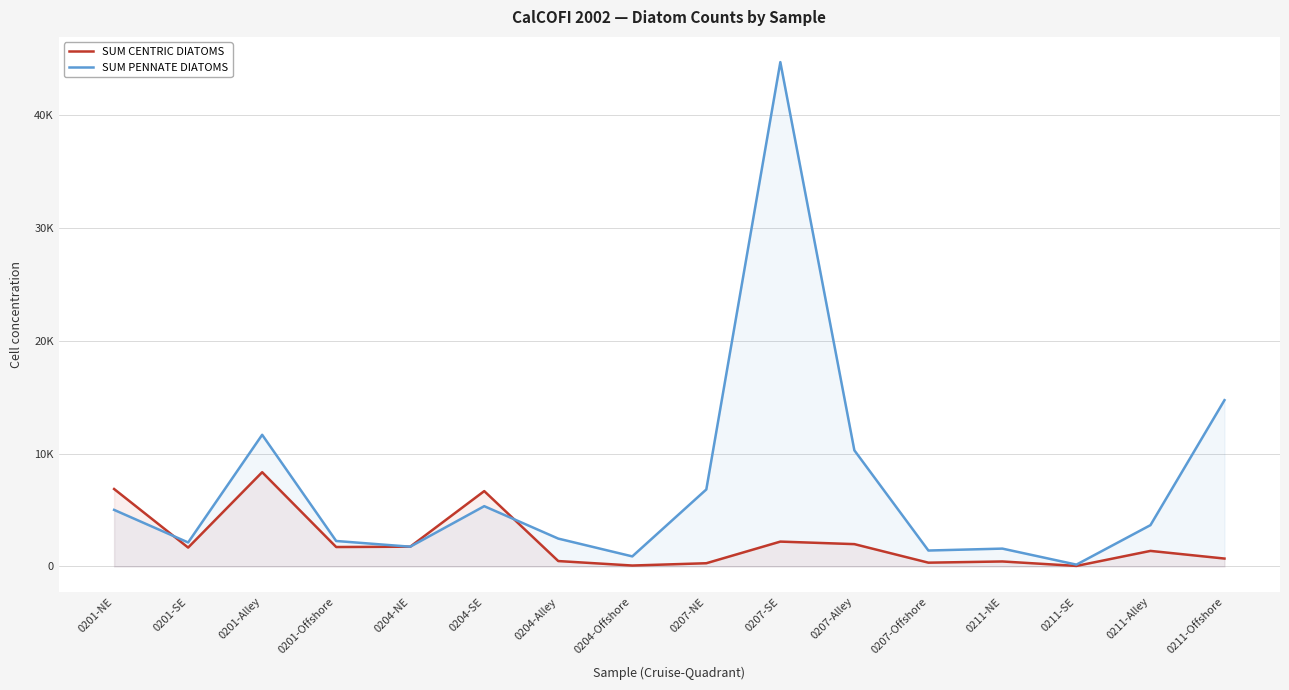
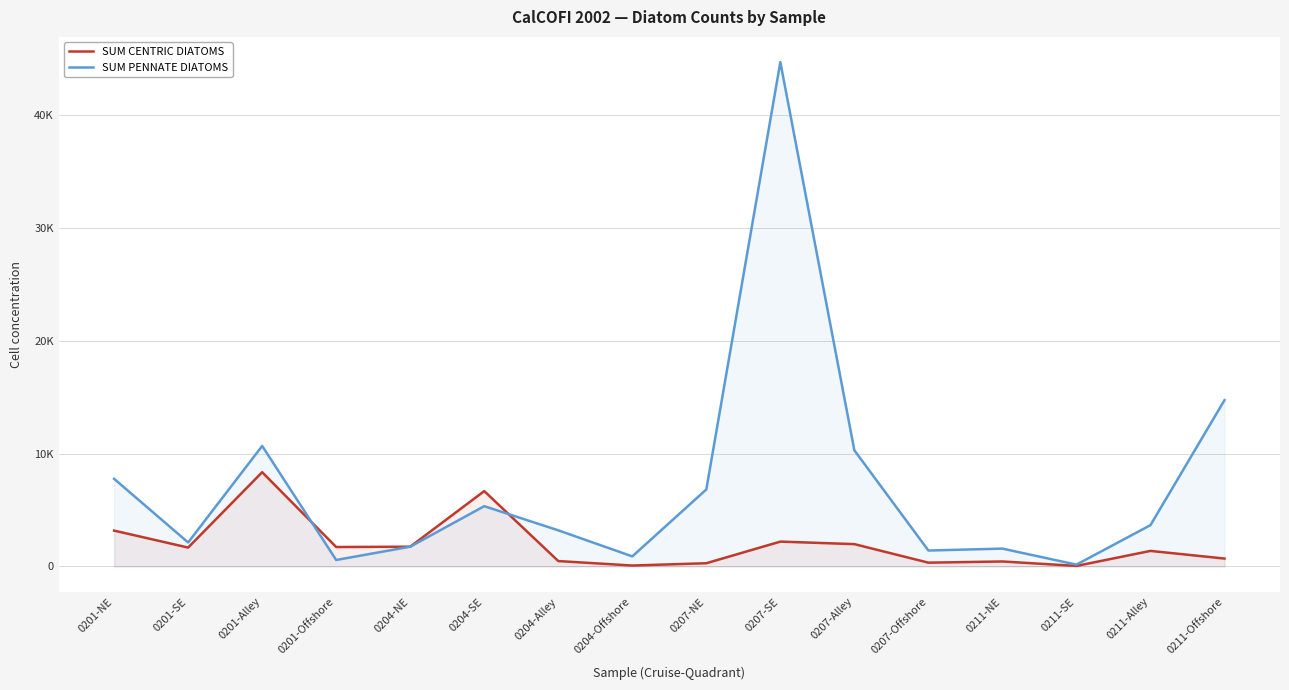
  {
    "SUM CENTRIC DIATOMS": {
-     "0201-NE": 6900,
+     "0201-NE": 3200,
      "0201-SE": 1700,
      "0201-Alley": 8400,
      "0201-Offshore": 1700,
      "0204-SE": 6700,
      "0204-Alley": 500,
      "0204-Offshore": 100,
      "0207-NE": 300,
      "0207-SE": 2200,
      "0207-Alley": 2000,
      "0207-Offshore": 300,
      "0211-NE": 400,
      "0211-Alley": 1400,
      "0211-Offshore": 700
    },
    "SUM PENNATE DIATOMS": {
-     "0201-NE": 5000,
+     "0201-NE": 7800,
      "0201-SE": 2100,
-     "0201-Alley": 11700,
-     "0201-Offshore": 2300,
+     "0201-Alley": 10700,
+     "0201-Offshore": 600,
      "0204-SE": 5300,
-     "0204-Alley": 2500,
+     "0204-Alley": 3200,
      "0204-Offshore": 900,
      "0207-NE": 6800,
      "0207-SE": 44700,
      "0207-Alley": 10300,
      "0207-Offshore": 1400,
      "0211-NE": 1600,
      "0211-Alley": 3700,
      "0211-Offshore": 14700
    }
  }
